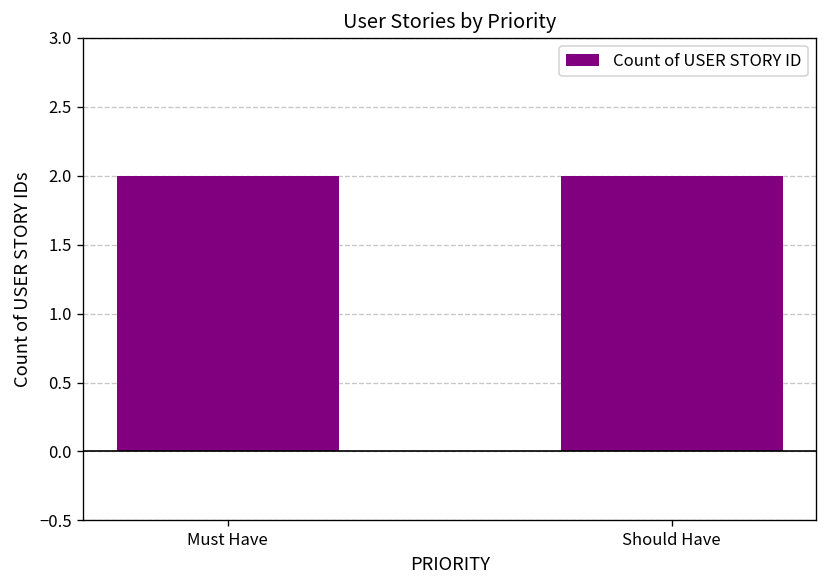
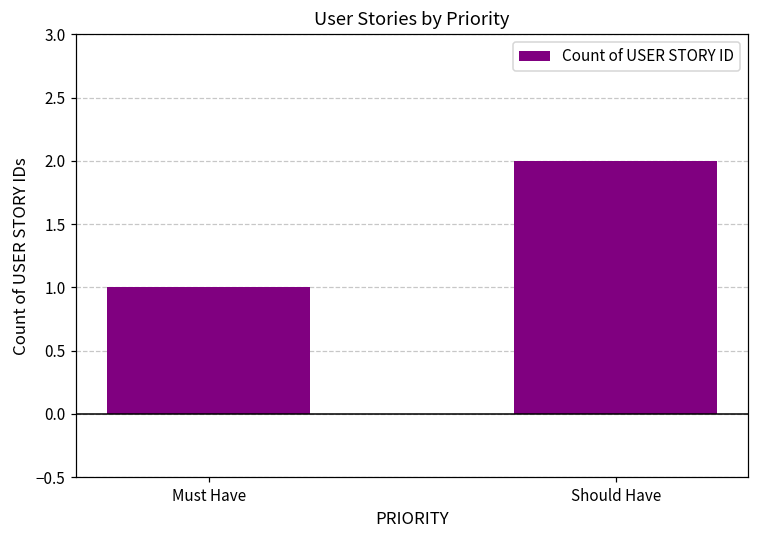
  {
-   "Must Have": 2,
+   "Must Have": 1,
    "Should Have": 2
  }
